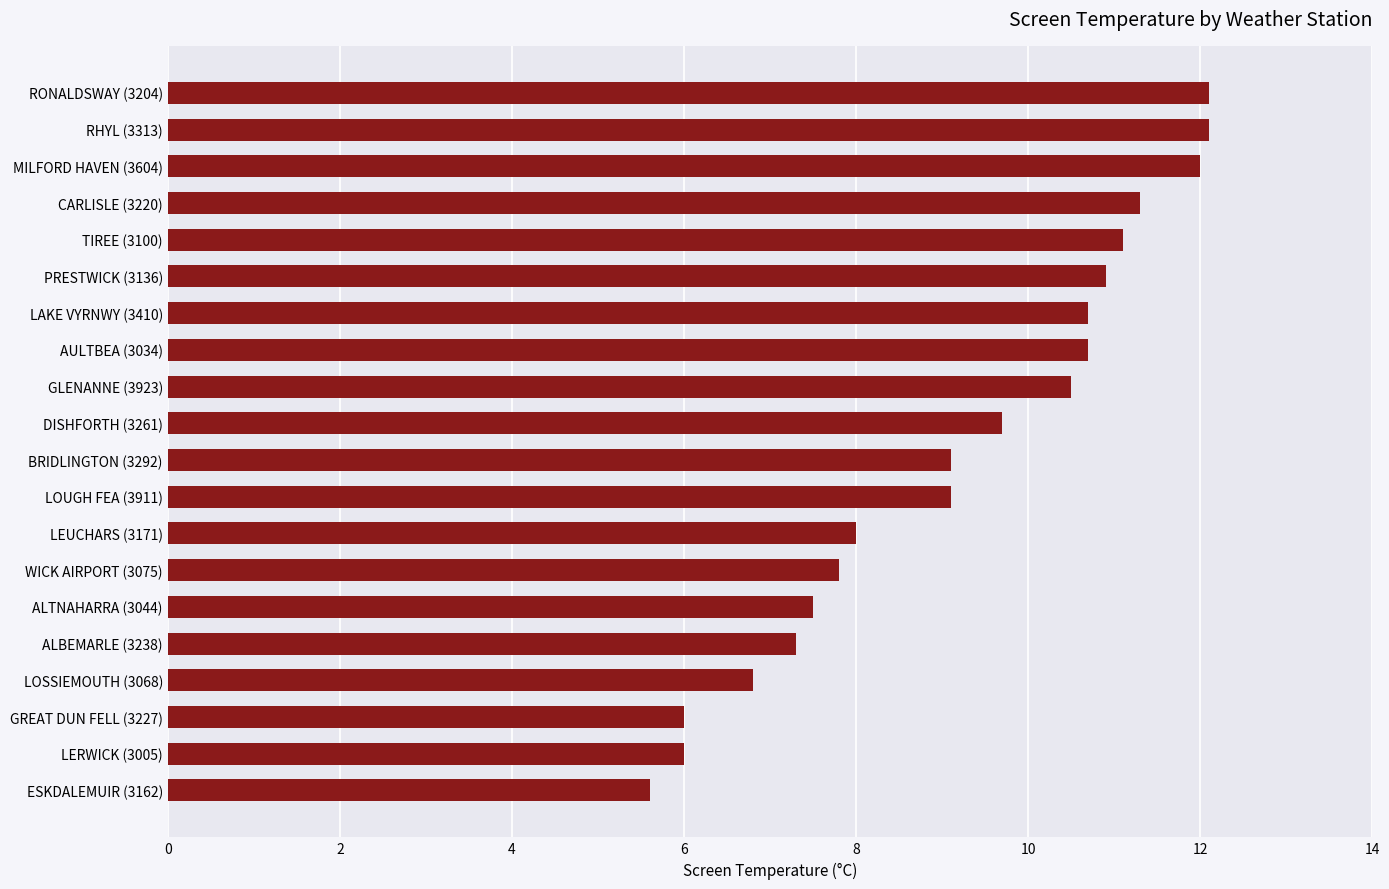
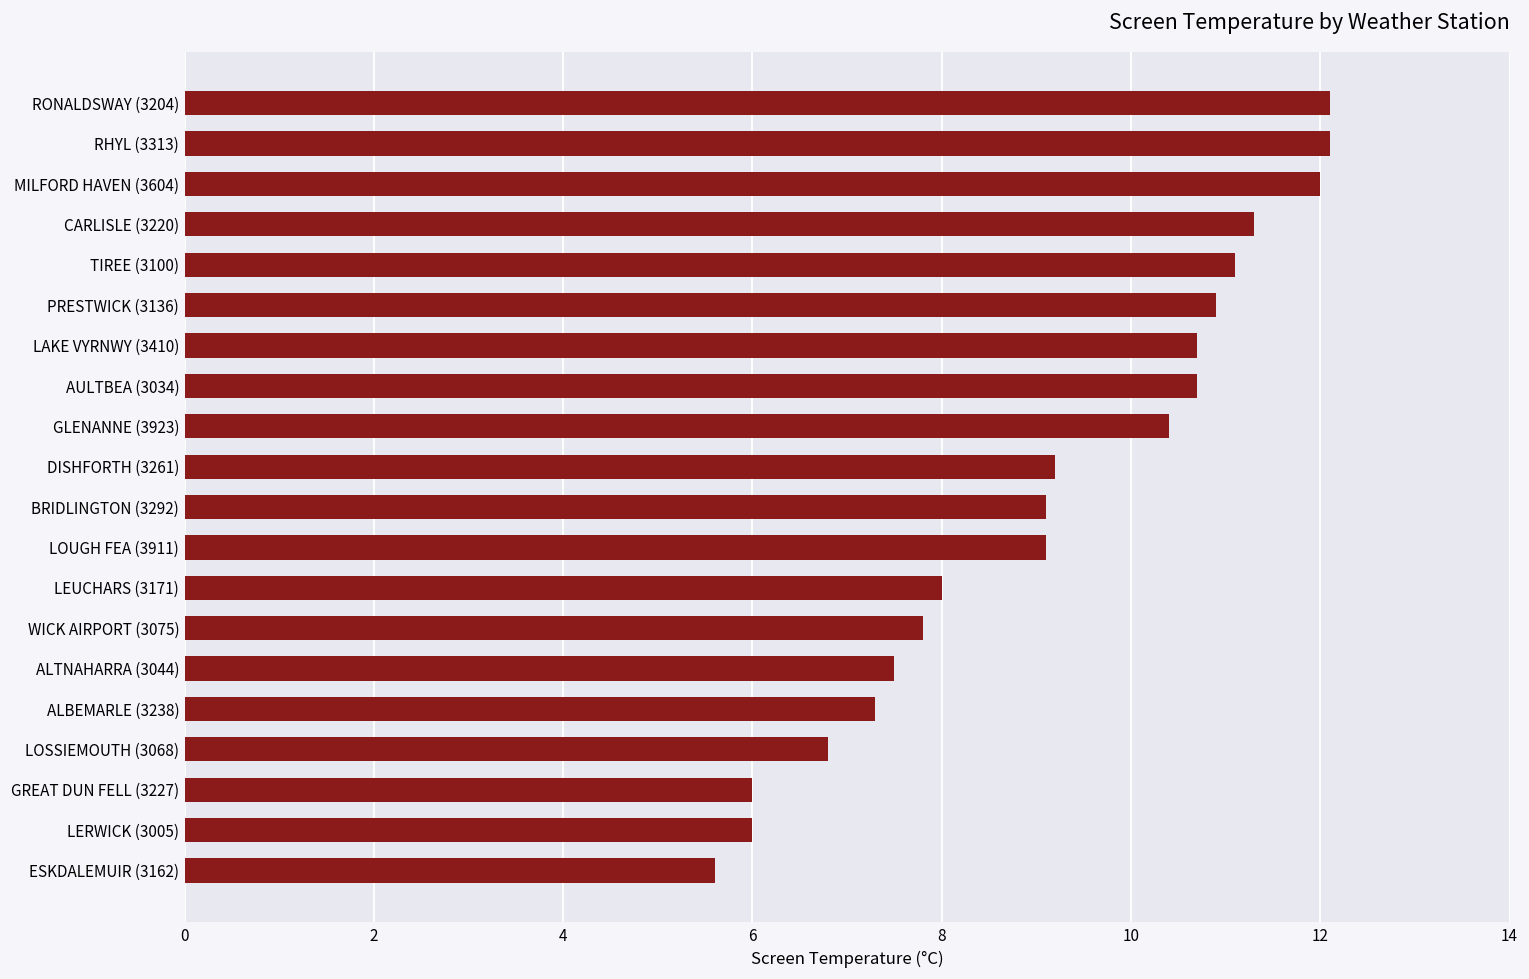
  {
    "RONALDSWAY (3204)": 12.1,
    "RHYL (3313)": 12.1,
    "MILFORD HAVEN (3604)": 12.0,
    "CARLISLE (3220)": 11.3,
    "TIREE (3100)": 11.1,
    "PRESTWICK (3136)": 10.9,
    "LAKE VYRNWY (3410)": 10.7,
    "AULTBEA (3034)": 10.7,
-   "GLENANNE (3923)": 10.5,
-   "DISHFORTH (3261)": 9.7,
+   "GLENANNE (3923)": 10.4,
+   "DISHFORTH (3261)": 9.2,
    "BRIDLINGTON (3292)": 9.1,
    "LOUGH FEA (3911)": 9.1,
    "LEUCHARS (3171)": 8.0,
    "WICK AIRPORT (3075)": 7.8,
    "ALTNAHARRA (3044)": 7.5,
    "ALBEMARLE (3238)": 7.3,
    "LOSSIEMOUTH (3068)": 6.8,
    "GREAT DUN FELL (3227)": 6.0,
    "LERWICK (3005)": 6.0,
    "ESKDALEMUIR (3162)": 5.6
  }
